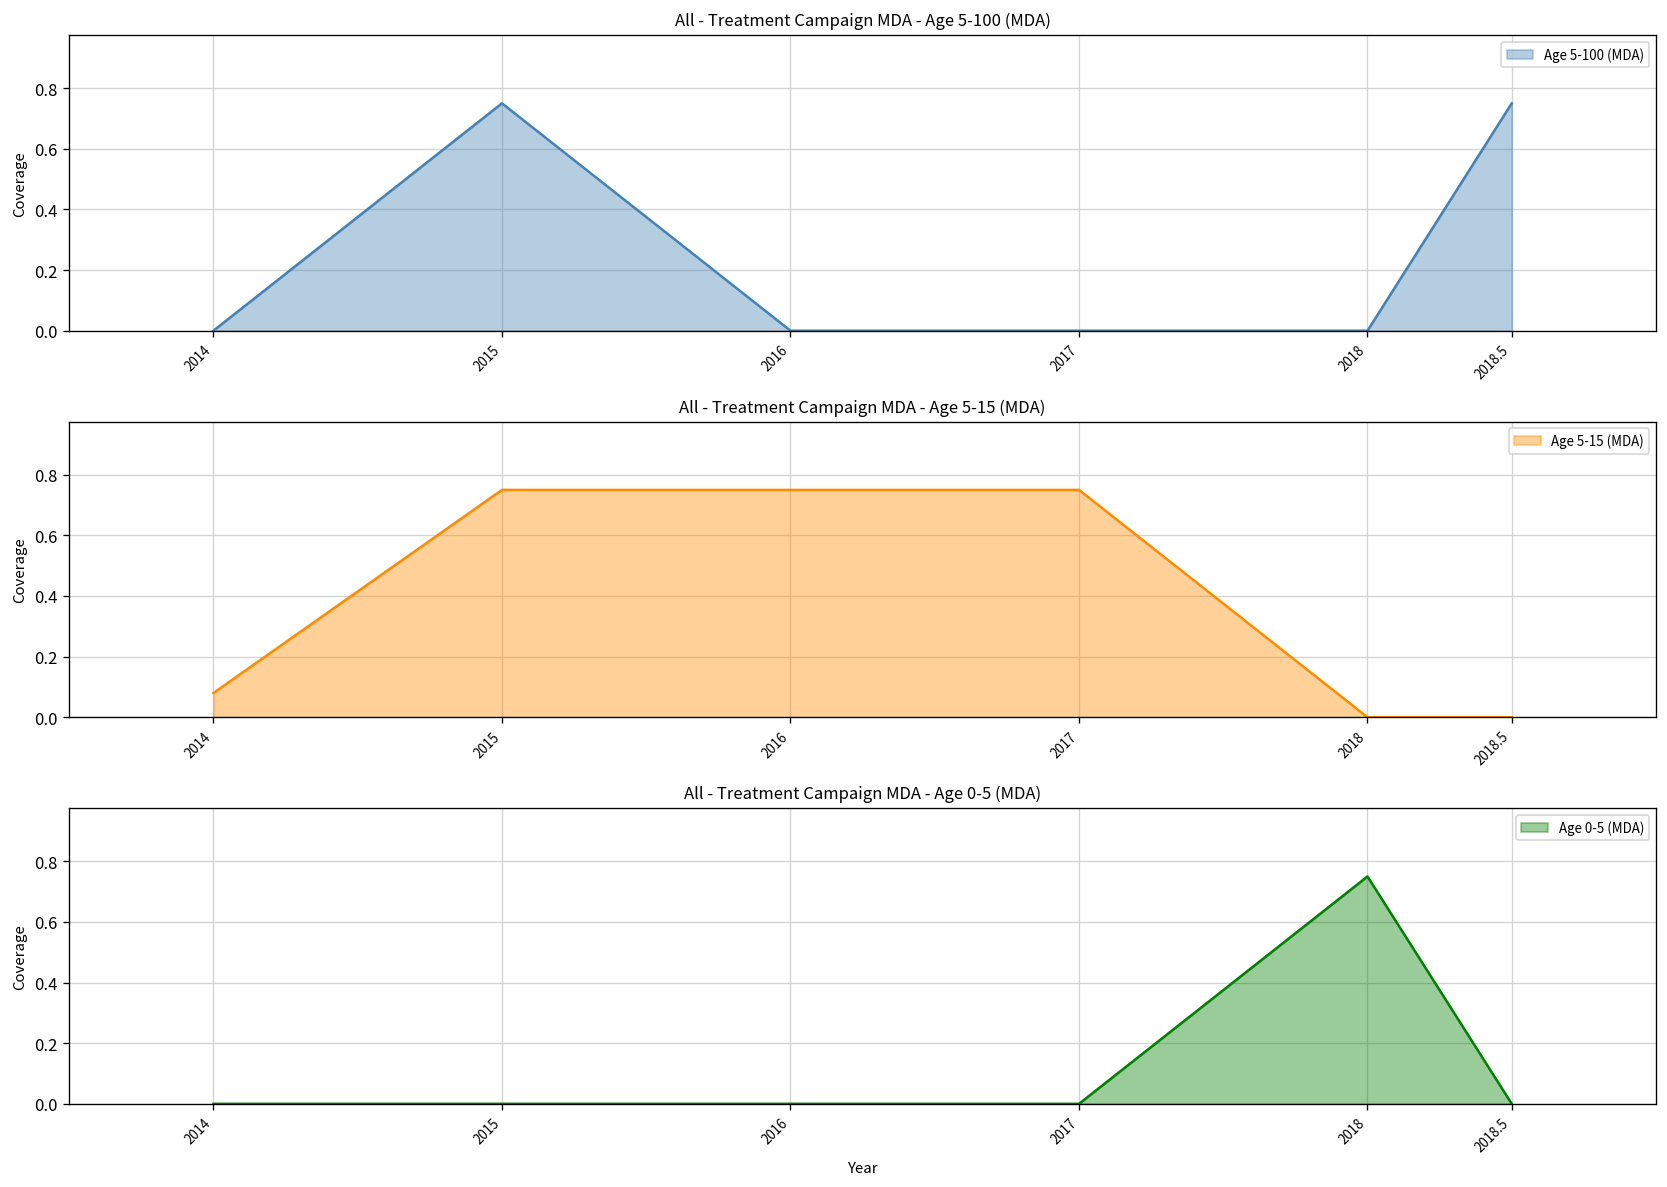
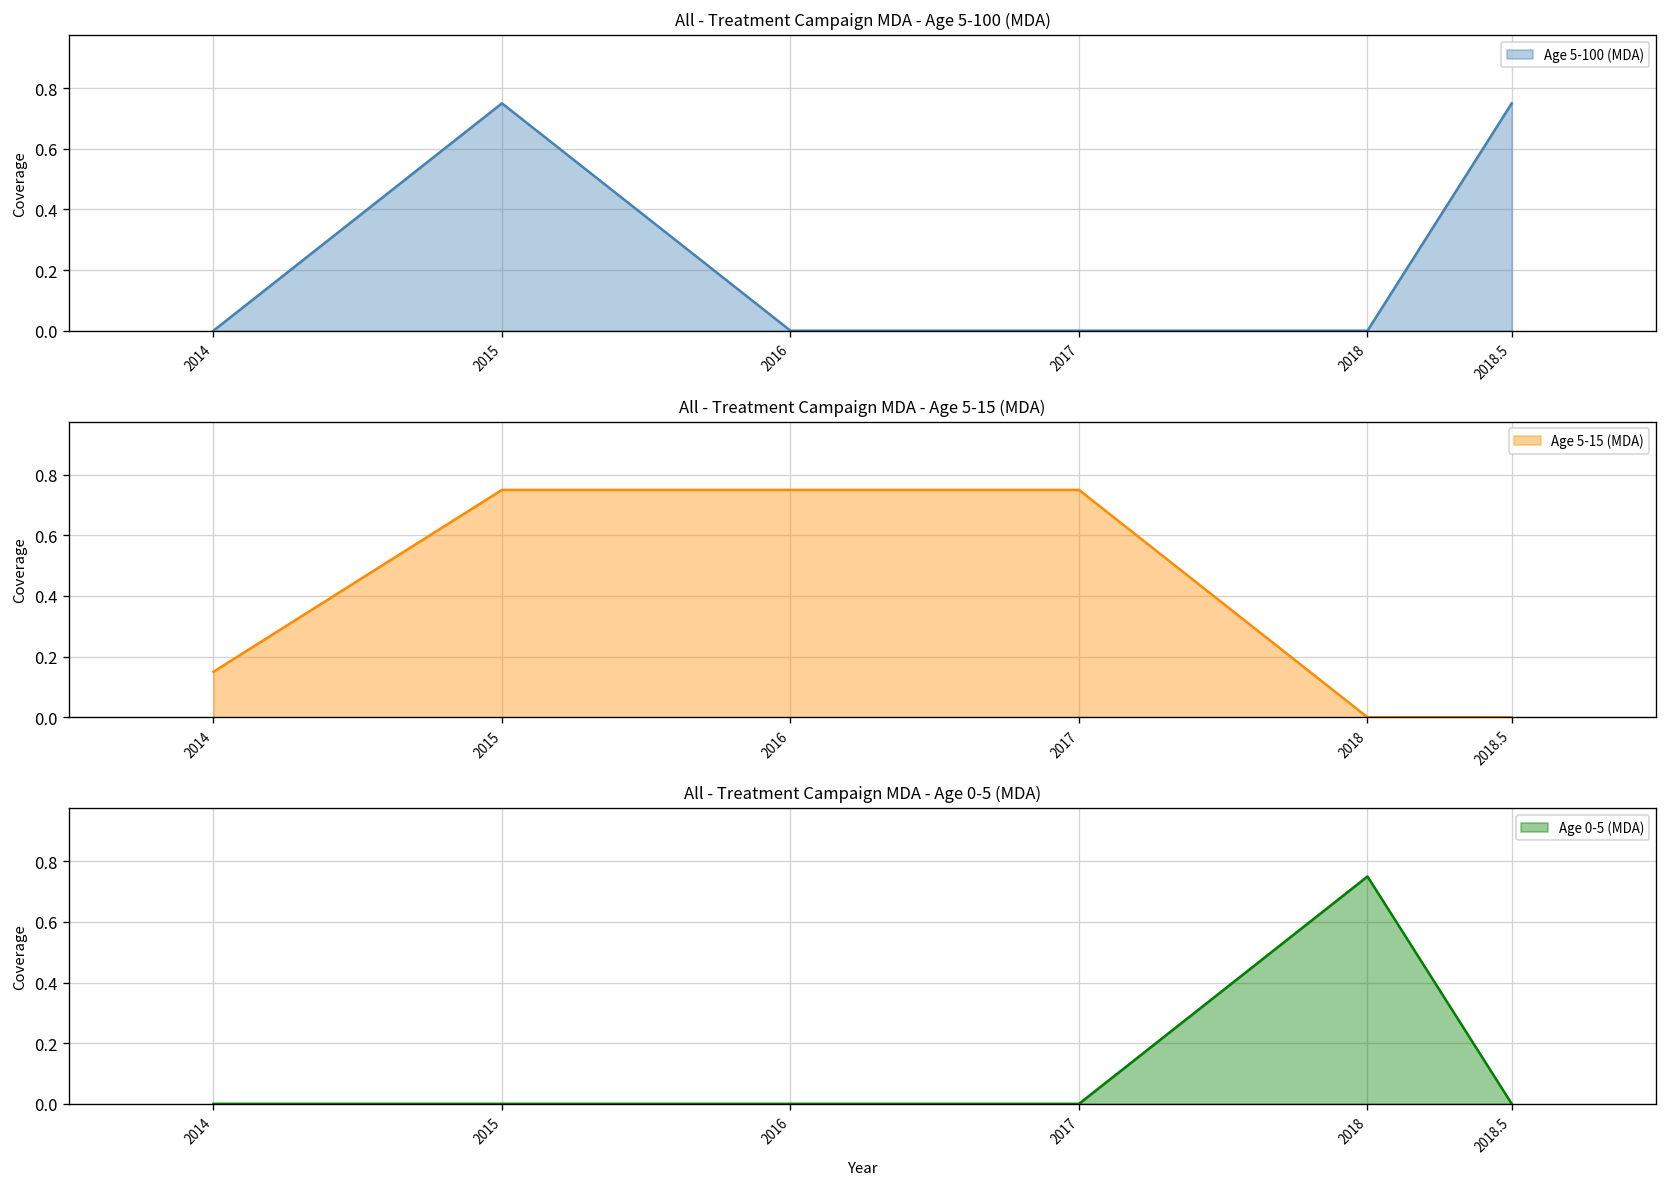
  {
    "All - Treatment Campaign MDA - Age 5-100 (MDA)": {
      "2014": 0.00,
      "2015": 0.75,
      "2016": 0.00,
      "2017": 0.00,
      "2018": 0.00,
      "2018.5": 0.75
    },
    "All - Treatment Campaign MDA - Age 5-15 (MDA)": {
-     "2014": 0.08,
+     "2014": 0.15,
      "2015": 0.75,
      "2016": 0.75,
      "2017": 0.75,
      "2018": 0.00,
      "2018.5": 0.00
    },
    "All - Treatment Campaign MDA - Age 0-5 (MDA)": {
      "2014": 0.00,
      "2015": 0.00,
      "2016": 0.00,
      "2017": 0.00,
      "2018": 0.75,
      "2018.5": 0.00
    }
  }
